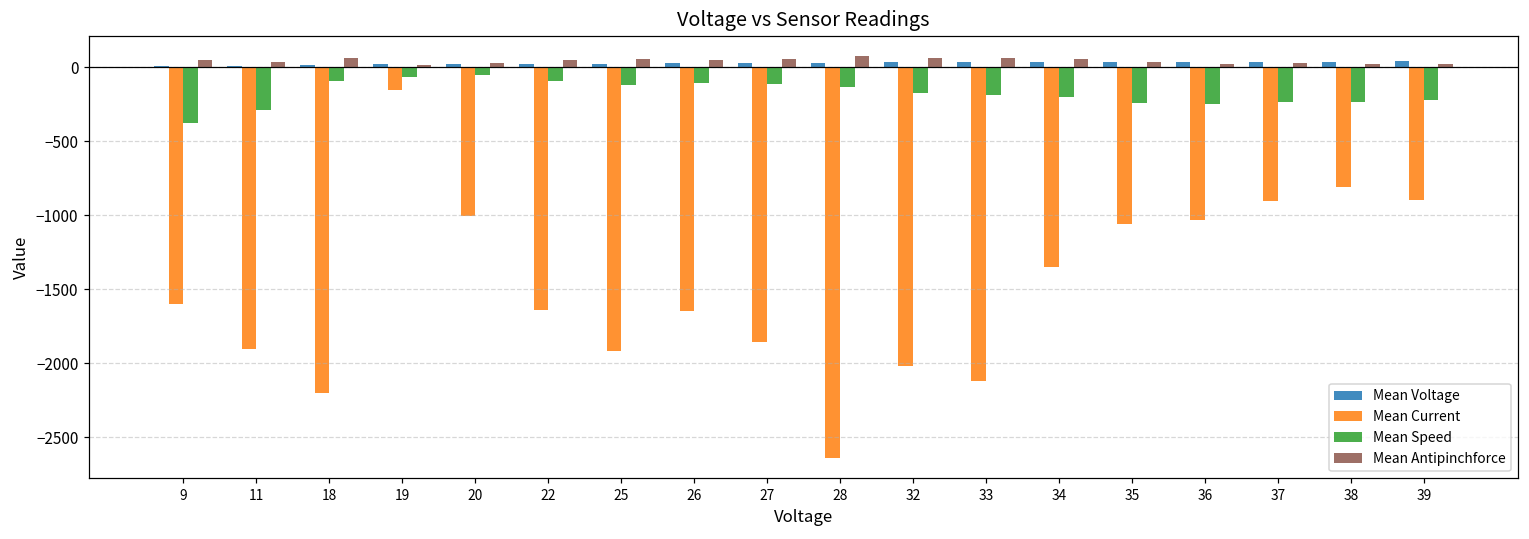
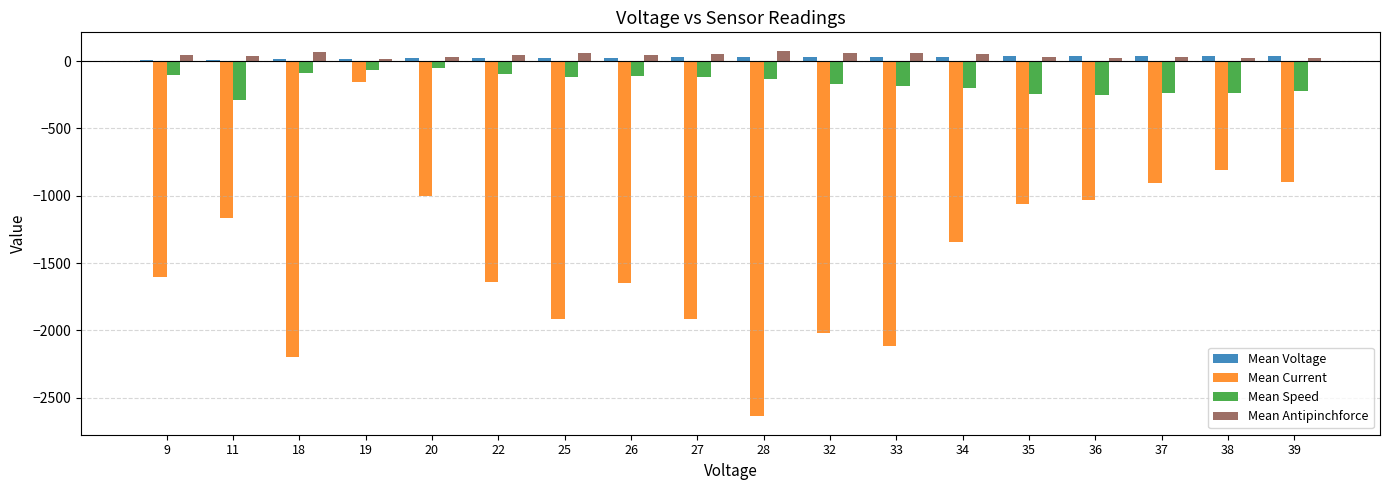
  {
    "Mean Voltage": {
      "19": 20,
      "20": 20,
      "22": 20,
      "25": 30,
      "26": 30,
      "27": 30,
      "28": 30,
      "32": 30,
      "33": 30,
      "34": 30,
      "35": 40,
      "36": 40,
      "37": 40,
      "38": 40,
      "39": 40
    },
    "Mean Current": {
      "9": -1600,
-     "11": -1900,
+     "11": -1170,
      "18": -2200,
      "19": -160,
      "20": -1000,
      "22": -1640,
      "25": -1910,
      "26": -1650,
-     "27": -1850,
+     "27": -1920,
      "28": -2640,
      "32": -2020,
      "33": -2120,
      "34": -1350,
      "35": -1060,
      "36": -1030,
      "37": -900,
      "38": -810,
      "39": -900
    },
    "Mean Speed": {
-     "9": -380,
+     "9": -100,
      "11": -290,
      "18": -90,
      "19": -70,
      "20": -50,
      "22": -90,
      "25": -120,
      "26": -110,
      "27": -120,
      "28": -130,
      "32": -170,
      "33": -190,
      "34": -200,
      "35": -240,
      "36": -250,
      "37": -240,
      "38": -240,
      "39": -220
    },
    "Mean Antipinchforce": {
      "9": 50,
      "11": 40,
      "18": 70,
      "20": 30,
      "22": 50,
      "25": 60,
      "26": 50,
      "27": 60,
      "28": 80,
      "32": 60,
      "33": 60,
      "34": 60,
      "35": 30,
      "36": 20,
      "37": 30,
      "38": 20,
      "39": 30
    }
  }
